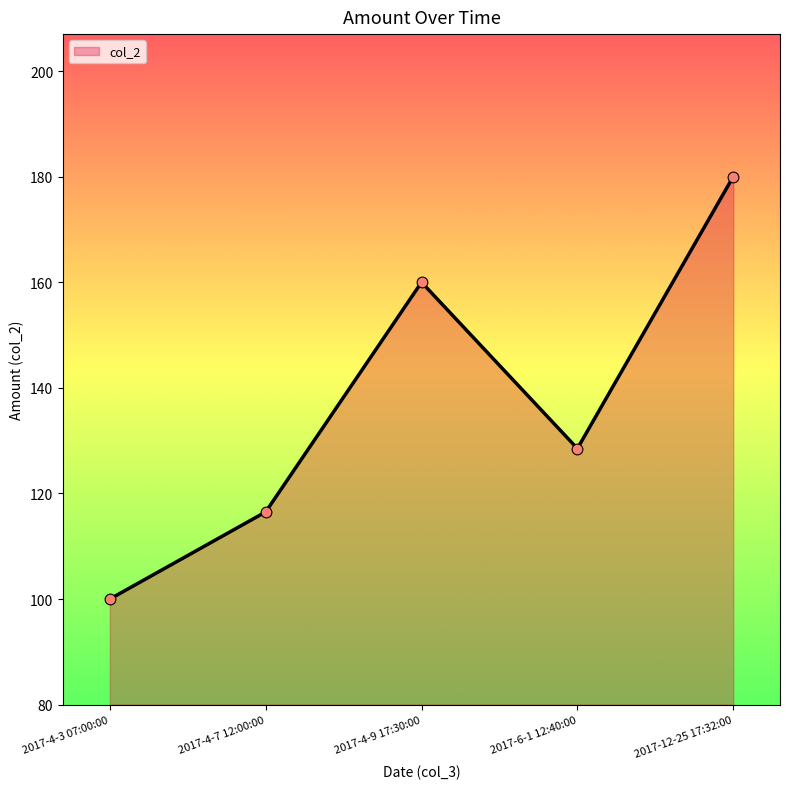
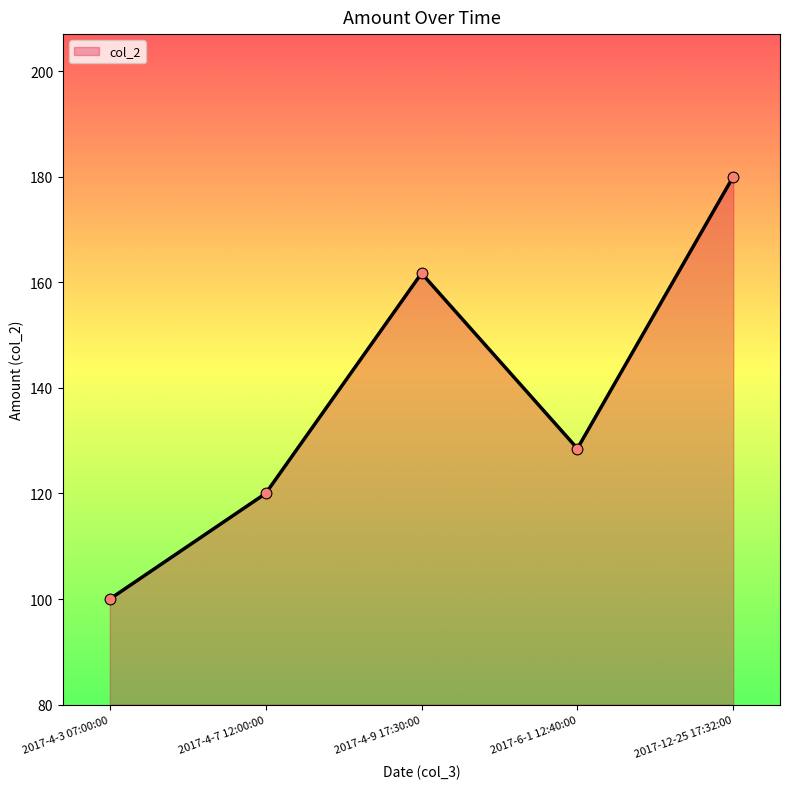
  {
    "2017-4-3 07:00:00": 100,
-   "2017-4-7 12:00:00": 117,
-   "2017-4-9 17:30:00": 160,
+   "2017-4-7 12:00:00": 120,
+   "2017-4-9 17:30:00": 162,
    "2017-6-1 12:40:00": 129,
    "2017-12-25 17:32:00": 180
  }
